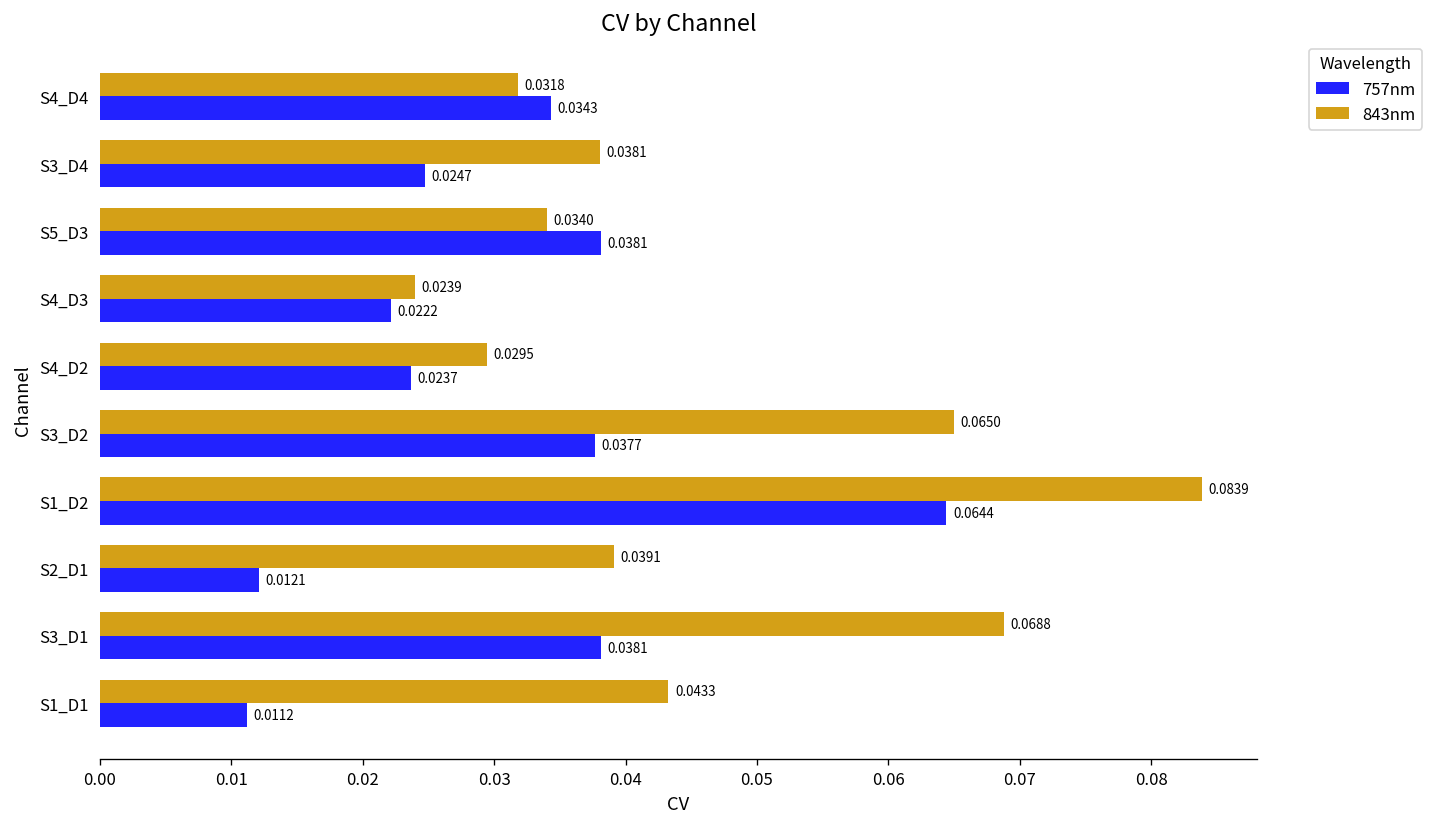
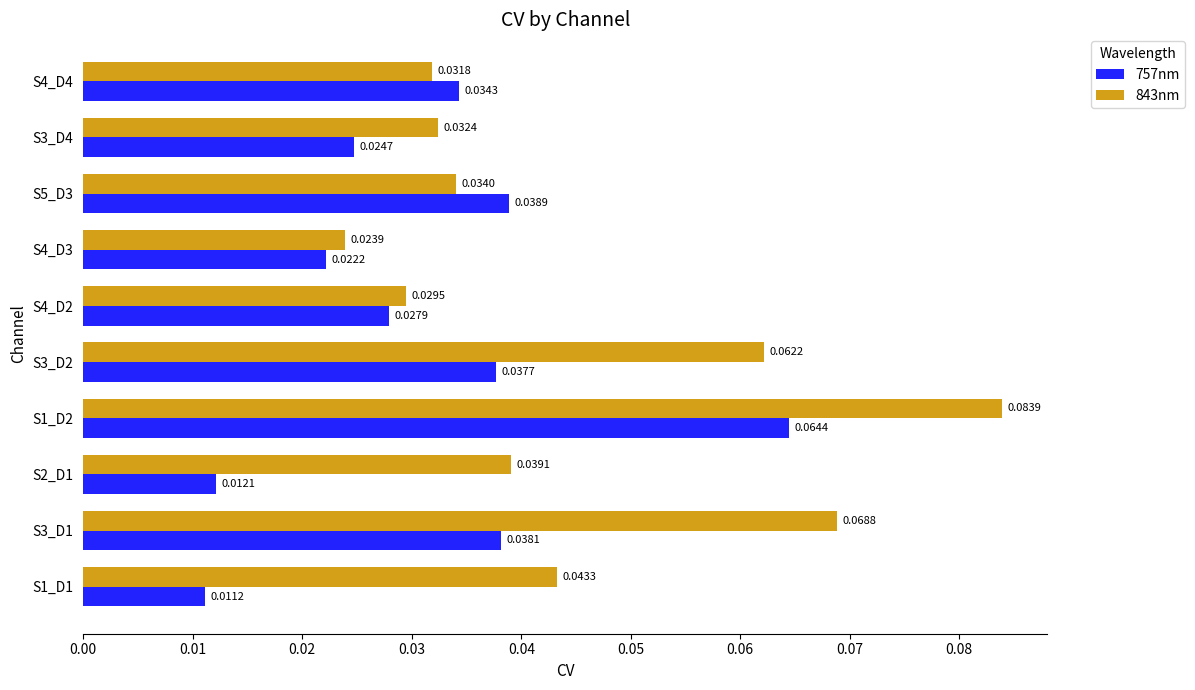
  {
    "757nm": {
      "S4_D4": 0.0343,
      "S3_D4": 0.0247,
-     "S5_D3": 0.0381,
+     "S5_D3": 0.0389,
      "S4_D3": 0.0222,
-     "S4_D2": 0.0237,
+     "S4_D2": 0.0279,
      "S3_D2": 0.0377,
      "S1_D2": 0.0644,
      "S2_D1": 0.0121,
      "S3_D1": 0.0381,
      "S1_D1": 0.0112
    },
    "843nm": {
      "S4_D4": 0.0318,
-     "S3_D4": 0.0381,
+     "S3_D4": 0.0324,
      "S5_D3": 0.0340,
      "S4_D3": 0.0239,
      "S4_D2": 0.0295,
-     "S3_D2": 0.0650,
+     "S3_D2": 0.0622,
      "S1_D2": 0.0839,
      "S2_D1": 0.0391,
      "S3_D1": 0.0688,
      "S1_D1": 0.0433
    }
  }
